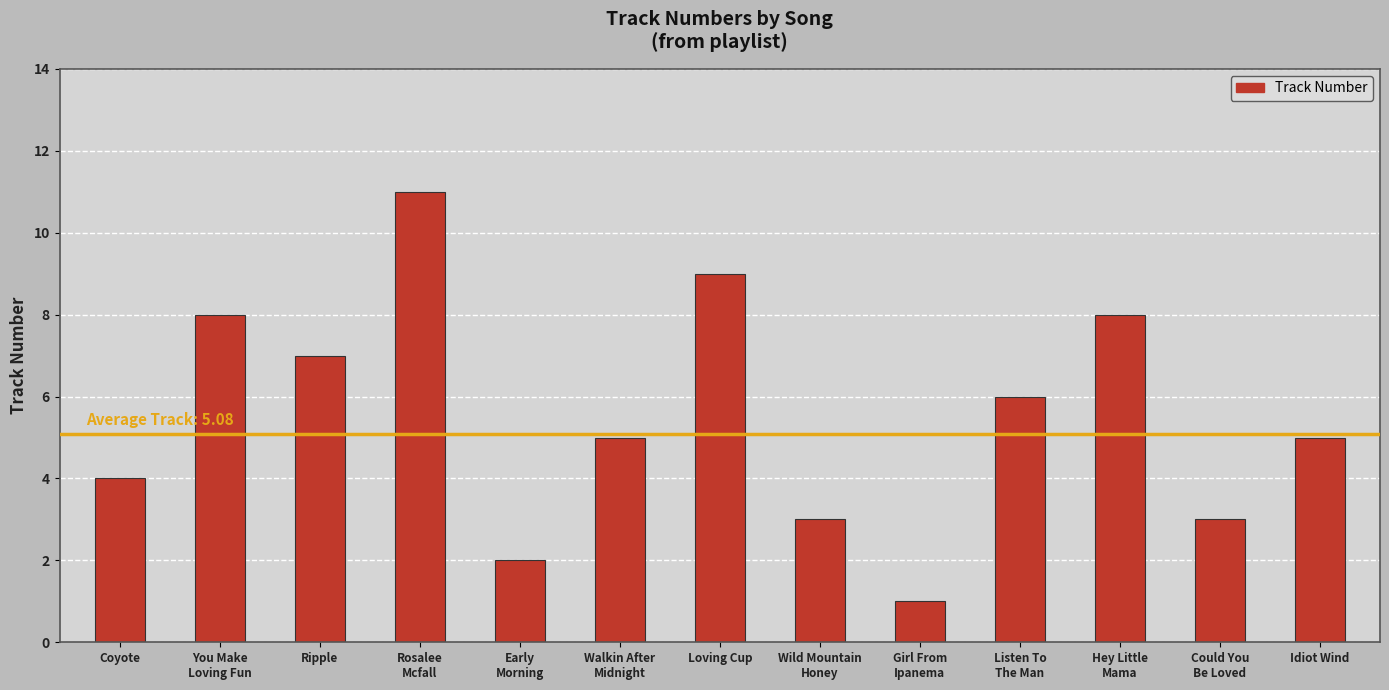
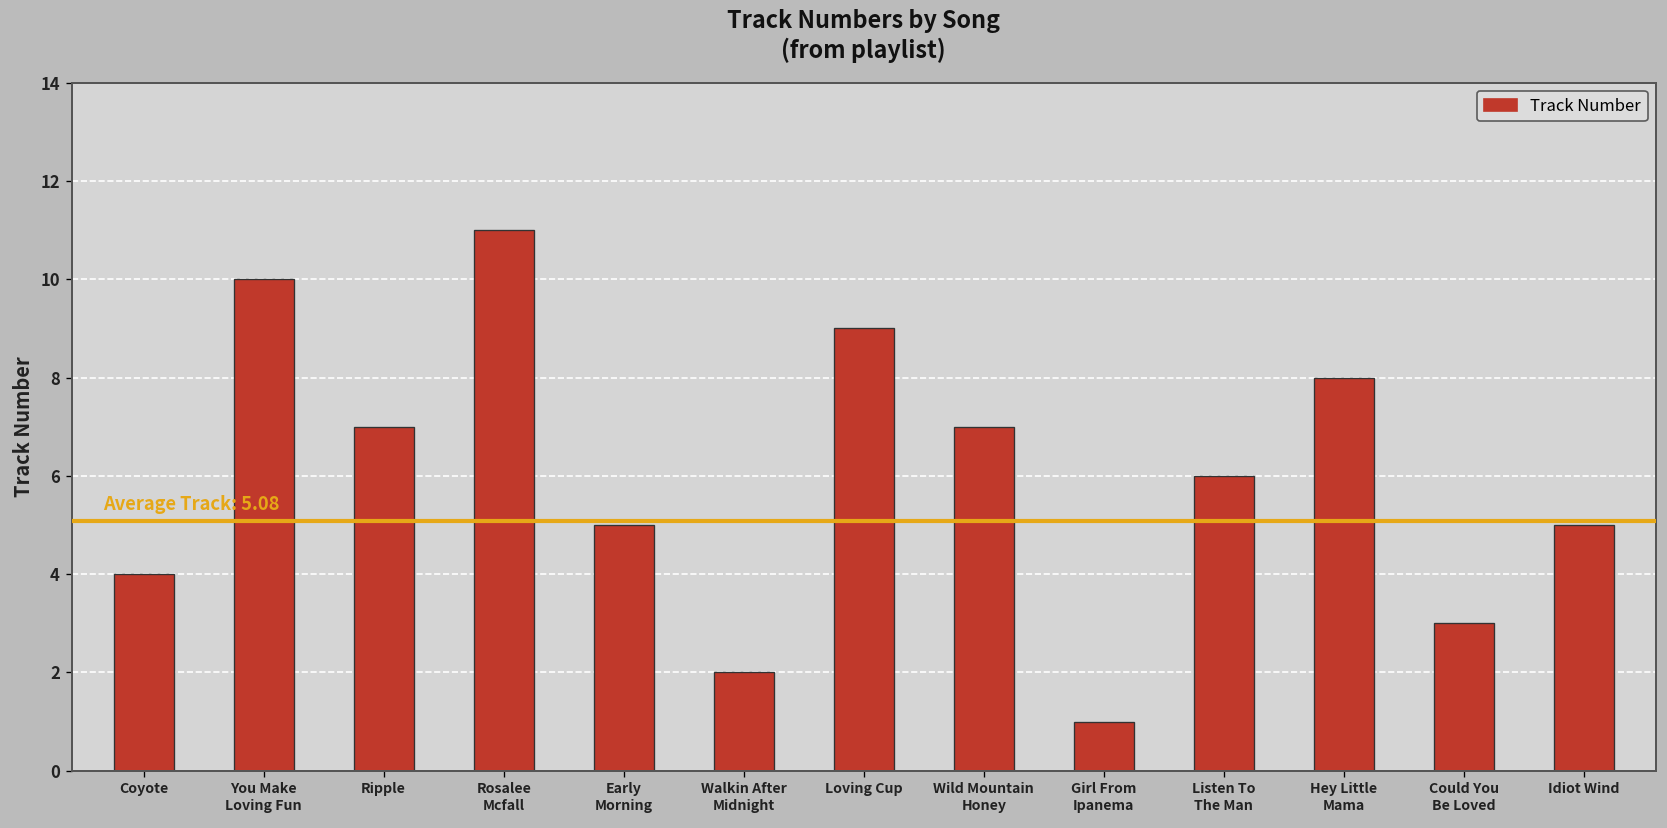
  {
    "Coyote": 4,
-   "You Make Loving Fun": 8,
+   "You Make Loving Fun": 10,
    "Ripple": 7,
    "Rosalee Mcfall": 11,
-   "Early Morning": 2,
-   "Walkin After Midnight": 5,
+   "Early Morning": 5,
+   "Walkin After Midnight": 2,
    "Loving Cup": 9,
-   "Wild Mountain Honey": 3,
+   "Wild Mountain Honey": 7,
    "Girl From Ipanema": 1,
    "Listen To The Man": 6,
    "Hey Little Mama": 8,
    "Could You Be Loved": 3,
    "Idiot Wind": 5
  }
